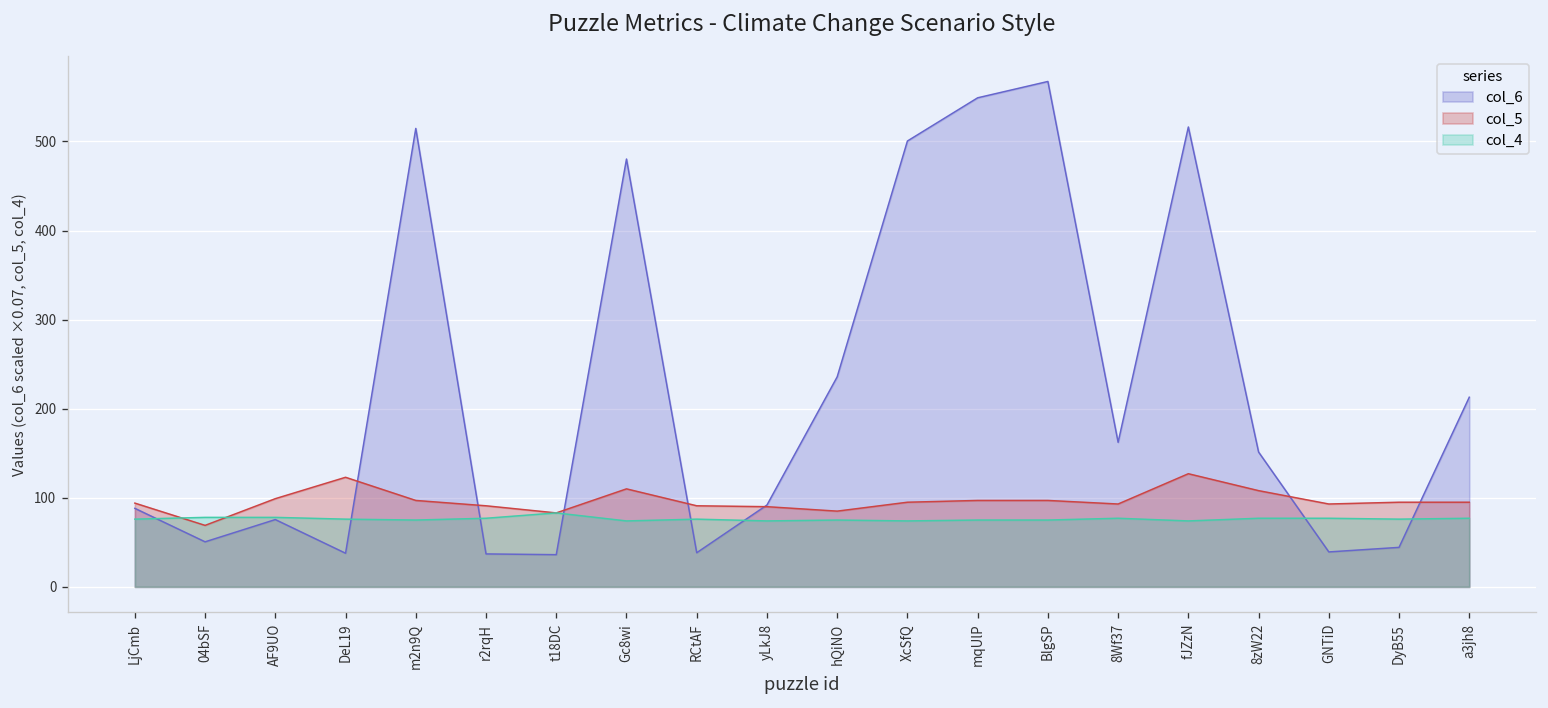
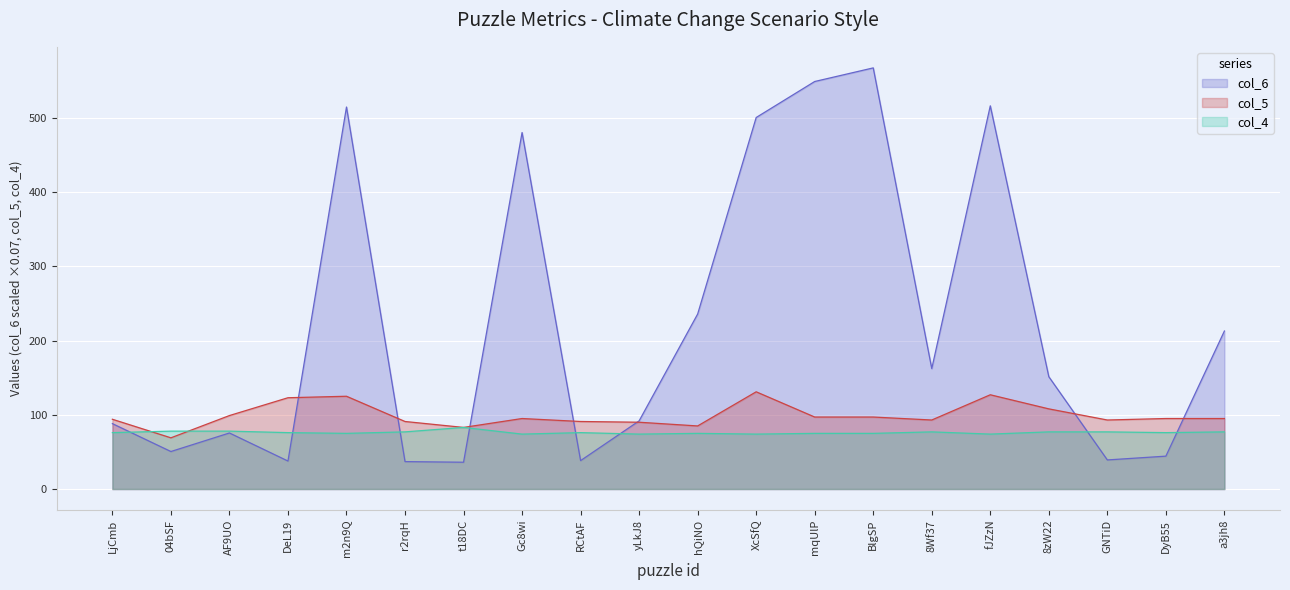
  {
    "col_5": {
      "LjCmb": 90,
      "04bSF": 70,
      "AF9UO": 100,
      "DeL19": 120,
-     "m2n9Q": 100,
+     "m2n9Q": 130,
      "r2rqH": 90,
-     "Gc8wi": 110,
+     "Gc8wi": 100,
      "RCtAF": 90,
      "hQiNO": 90,
-     "XcSfQ": 100,
+     "XcSfQ": 130,
      "mqUlP": 100,
      "BlgSP": 100,
      "8Wf37": 90,
      "fJZzN": 130,
      "8zW22": 110,
      "GNTiD": 90,
      "DyB55": 100,
      "a3jh8": 100
    }
  }
